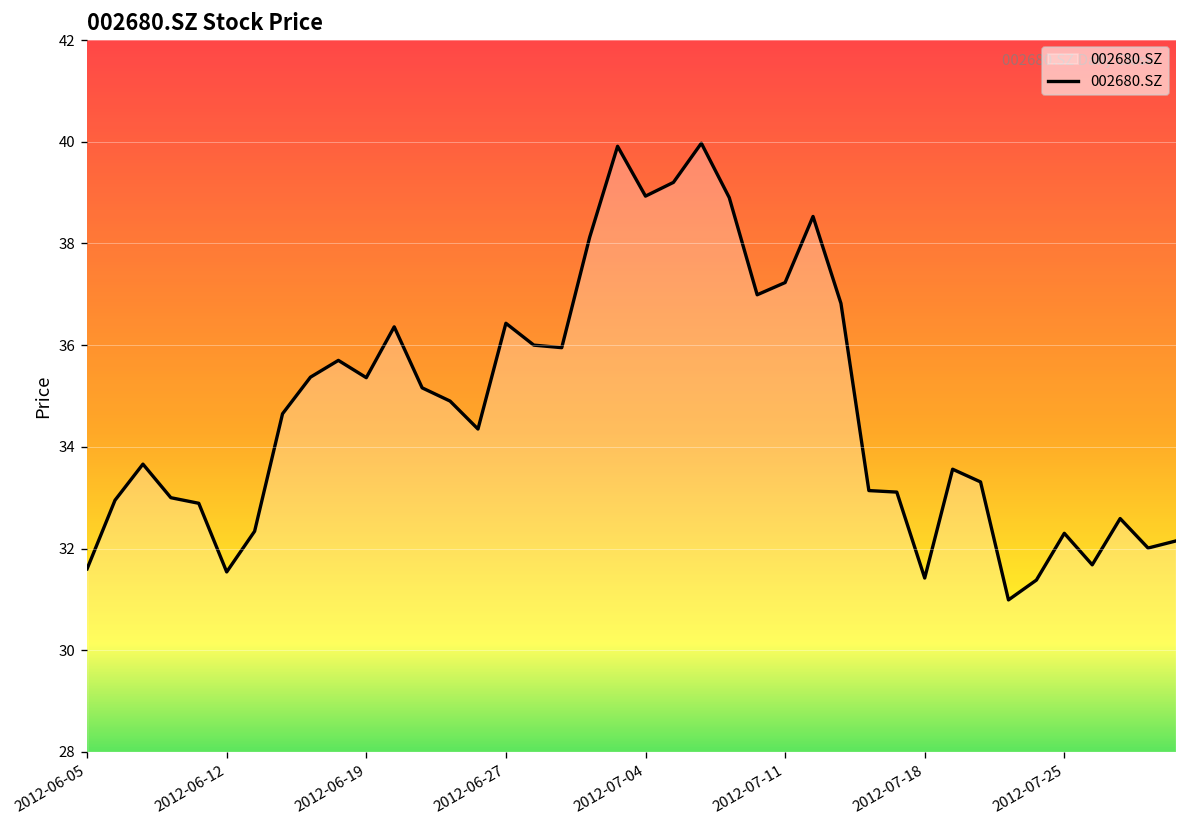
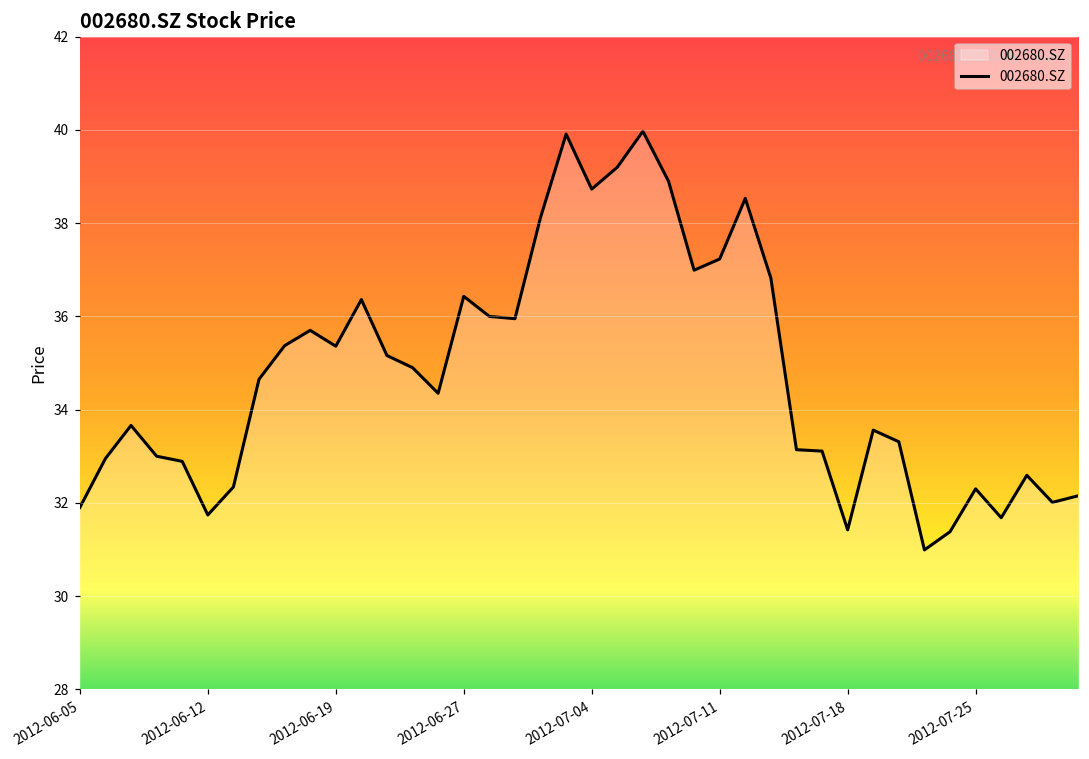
  {
-   "2012-06-05": 31.6,
-   "2012-06-12": 31.5,
+   "2012-06-05": 31.9,
+   "2012-06-12": 31.7,
    "2012-06-19": 35.4,
    "2012-06-27": 36.4,
-   "2012-07-04": 38.9,
+   "2012-07-04": 38.7,
    "2012-07-11": 37.2,
    "2012-07-18": 31.4,
    "2012-07-25": 32.3
  }
